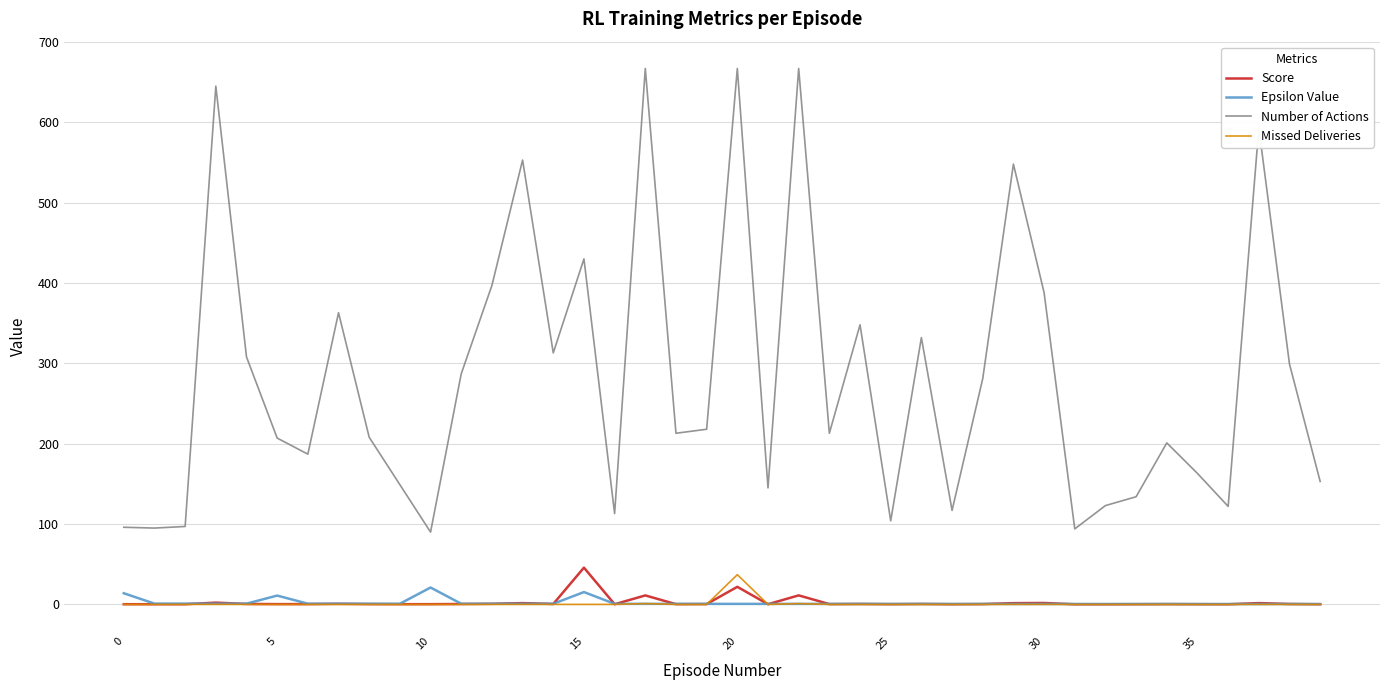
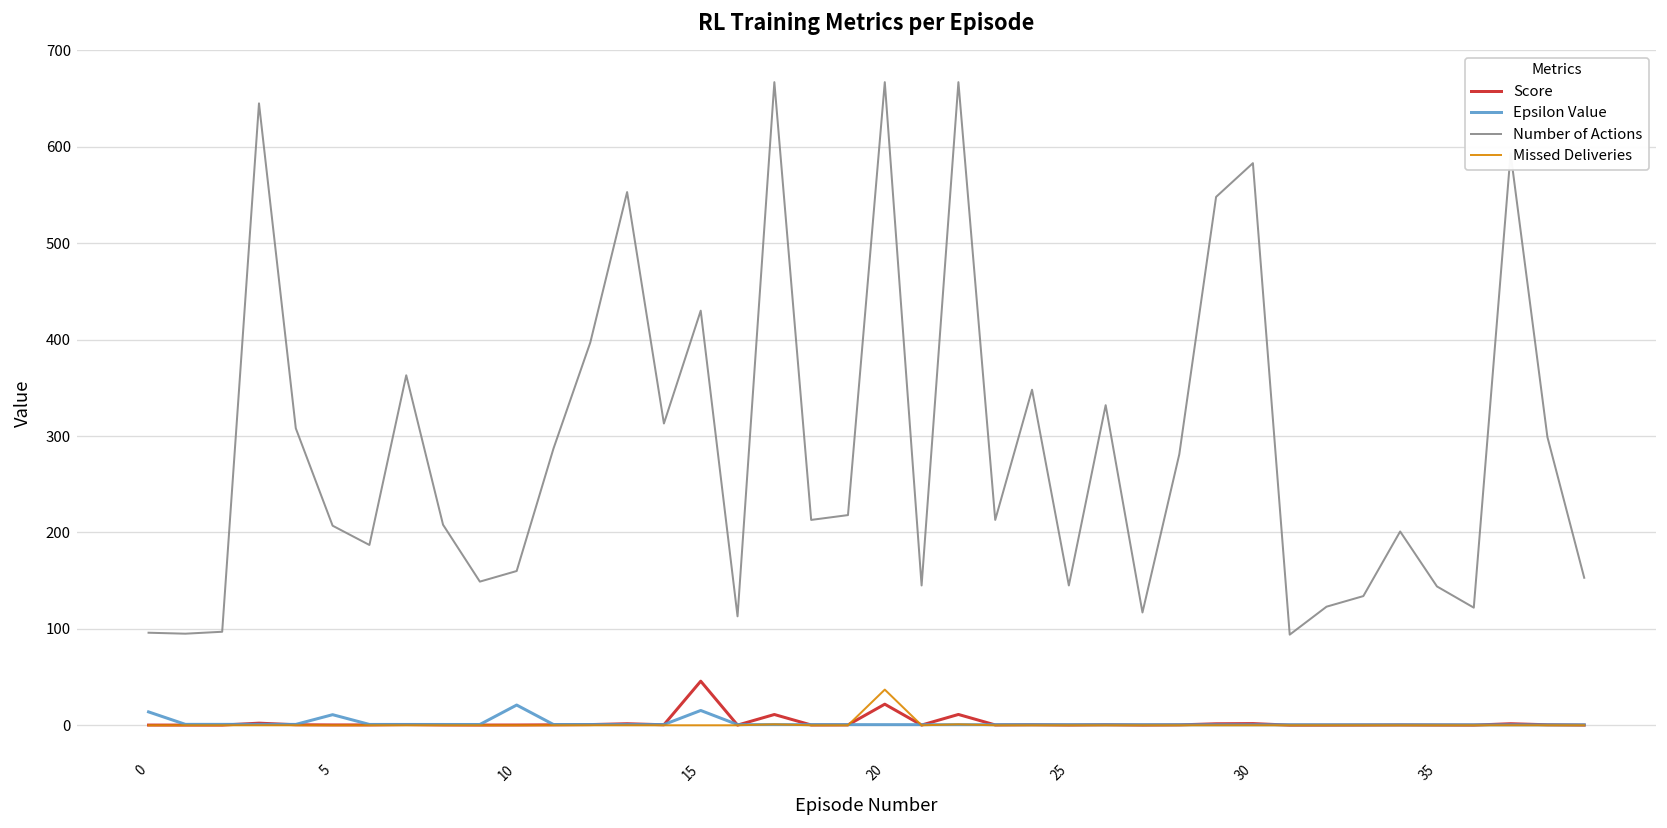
  {
    "Score": {
      "15": 50,
      "20": 20
    },
    "Epsilon Value": {
      "0": 10,
      "5": 10,
      "10": 20,
      "15": 20,
      "20": 0
    },
    "Number of Actions": {
      "0": 100,
      "5": 210,
-     "10": 90,
+     "10": 160,
      "15": 430,
      "20": 670,
-     "25": 100,
-     "30": 390,
-     "35": 160
+     "25": 150,
+     "30": 580,
+     "35": 140
    },
    "Missed Deliveries": {
      "15": 0,
      "20": 40
    }
  }
